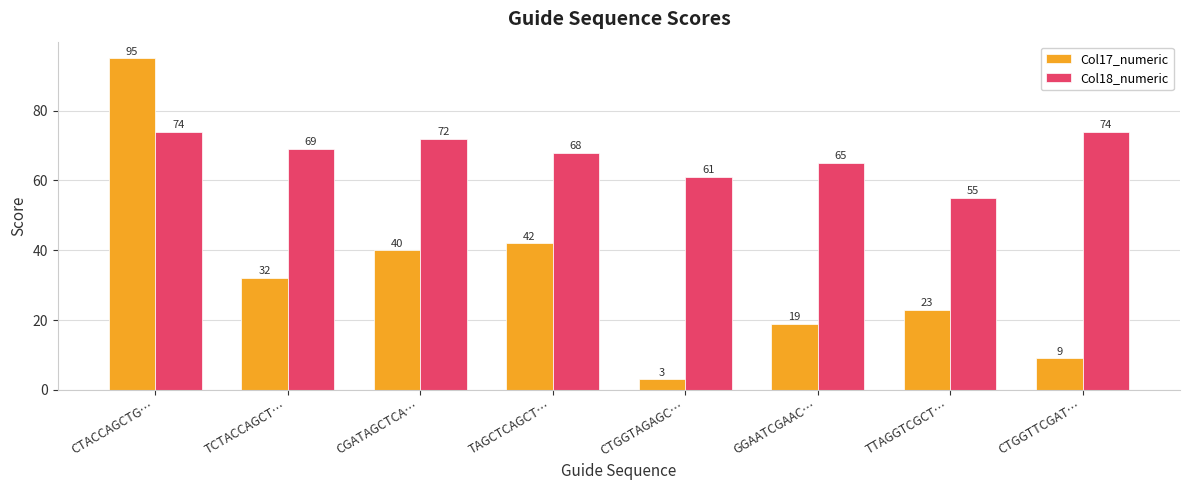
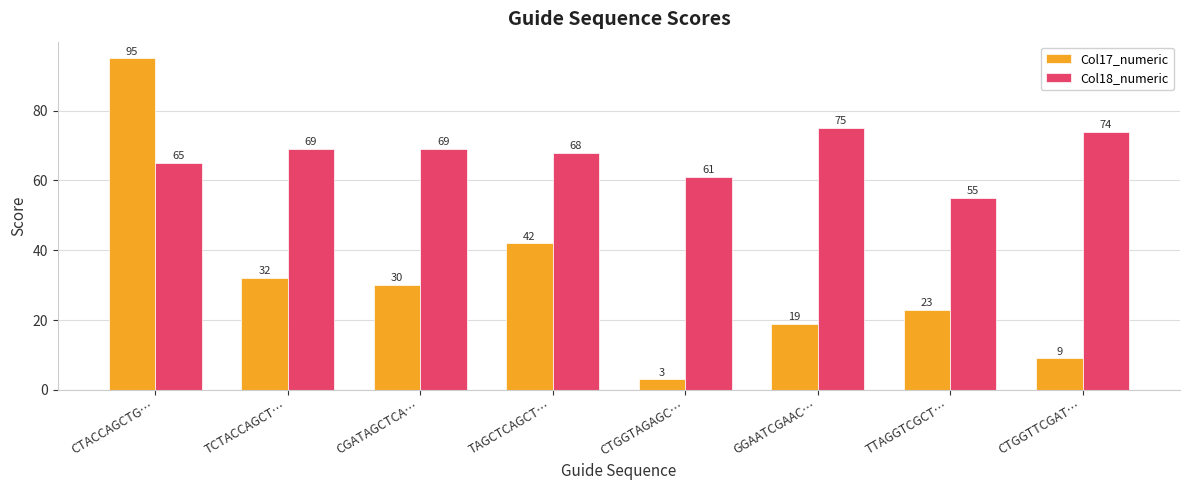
  {
    "Col17_numeric": {
      "CTACCAGCTG…": 95,
      "TCTACCAGCT…": 32,
-     "CGATAGCTCA…": 40,
+     "CGATAGCTCA…": 30,
      "TAGCTCAGCT…": 42,
      "CTGGTAGAGC…": 3,
      "GGAATCGAAC…": 19,
      "TTAGGTCGCT…": 23,
      "CTGGTTCGAT…": 9
    },
    "Col18_numeric": {
-     "CTACCAGCTG…": 74,
+     "CTACCAGCTG…": 65,
      "TCTACCAGCT…": 69,
-     "CGATAGCTCA…": 72,
+     "CGATAGCTCA…": 69,
      "TAGCTCAGCT…": 68,
      "CTGGTAGAGC…": 61,
-     "GGAATCGAAC…": 65,
+     "GGAATCGAAC…": 75,
      "TTAGGTCGCT…": 55,
      "CTGGTTCGAT…": 74
    }
  }
